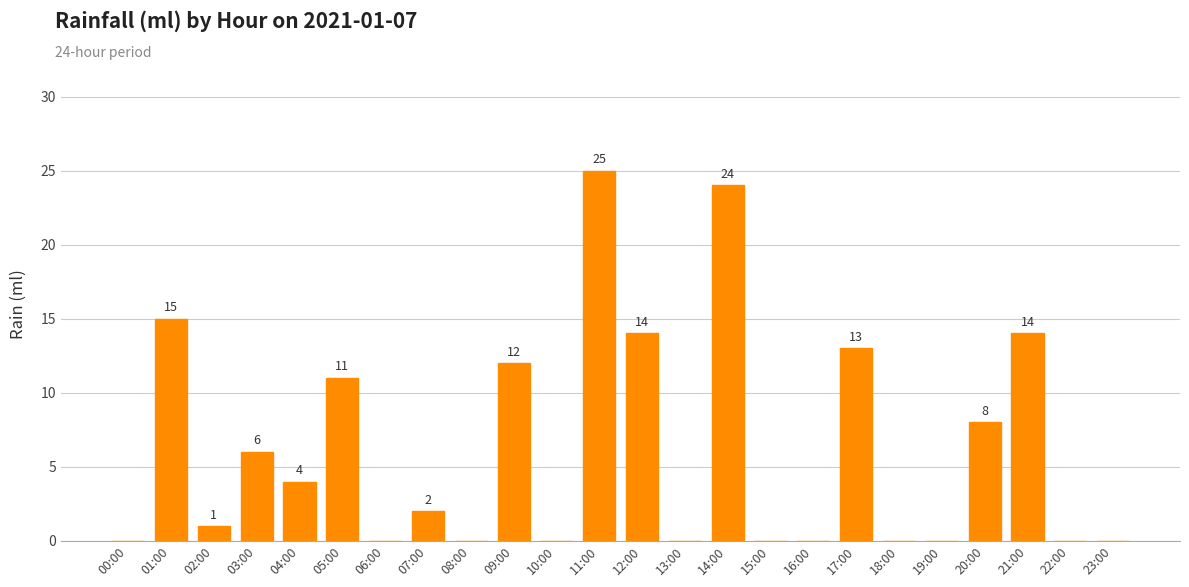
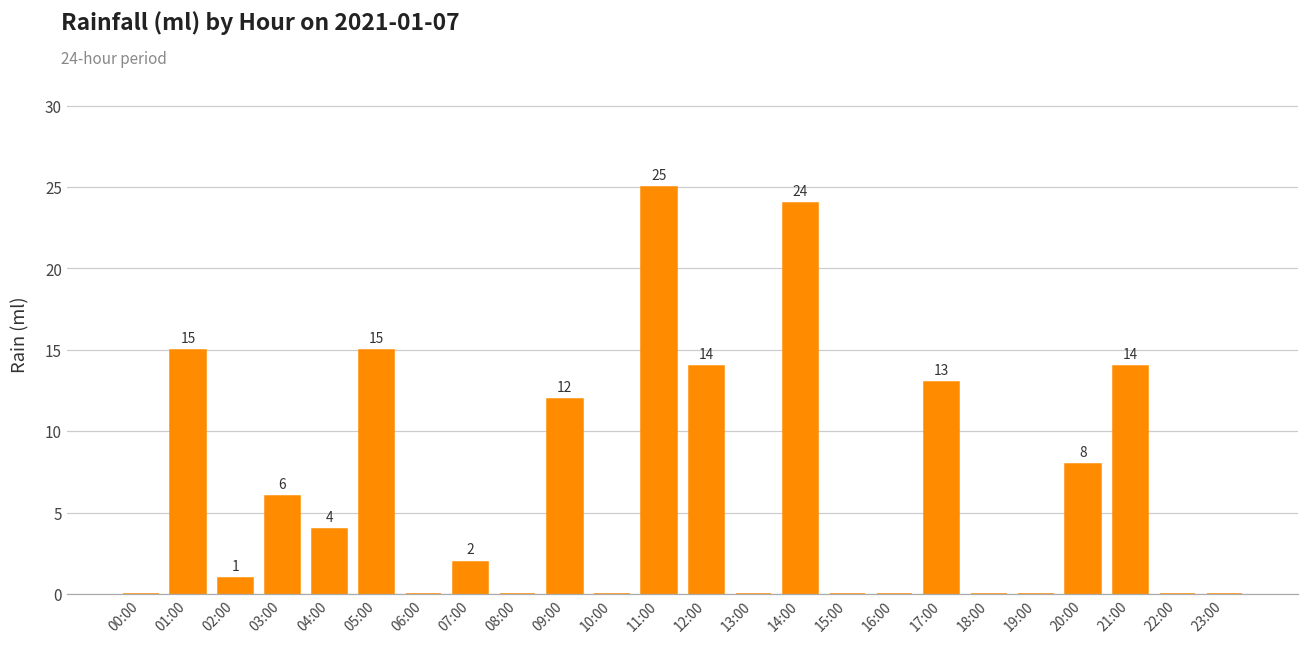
  {
    "01:00": 15,
    "02:00": 1,
    "03:00": 6,
    "04:00": 4,
-   "05:00": 11,
+   "05:00": 15,
    "07:00": 2,
    "09:00": 12,
    "11:00": 25,
    "12:00": 14,
    "14:00": 24,
    "17:00": 13,
    "20:00": 8,
    "21:00": 14
  }
